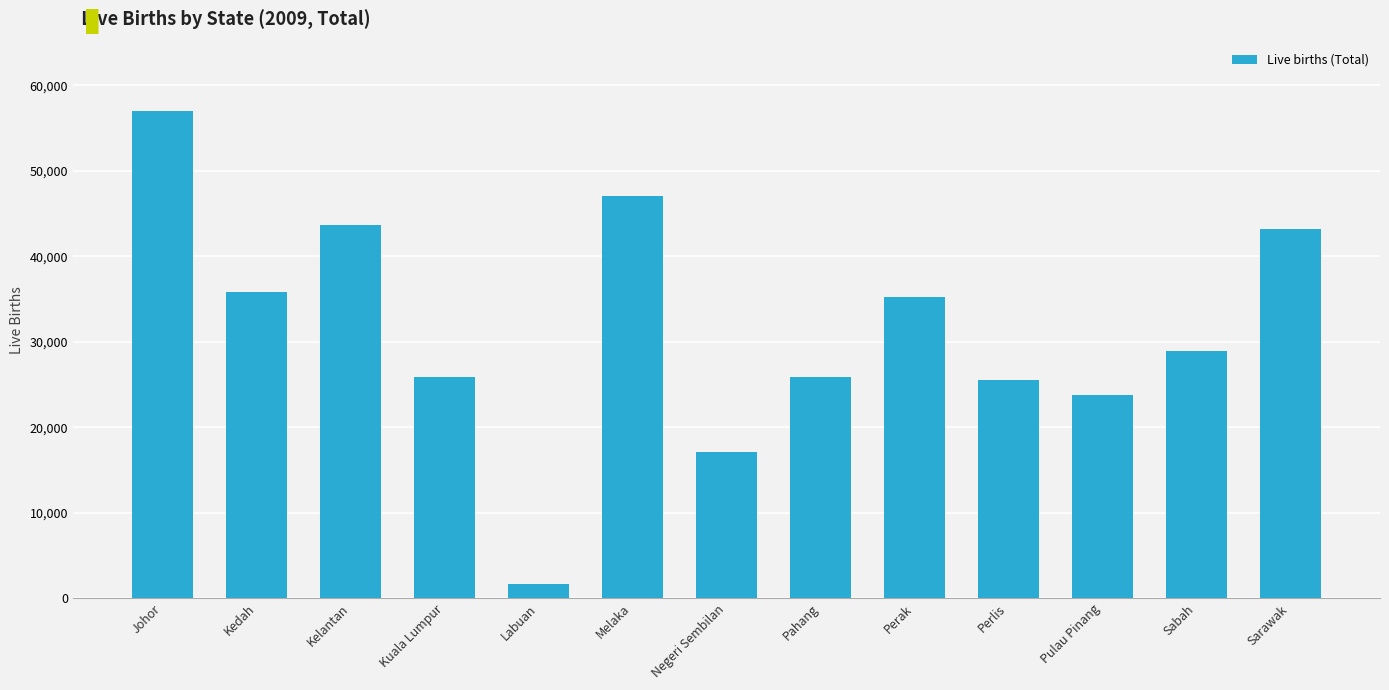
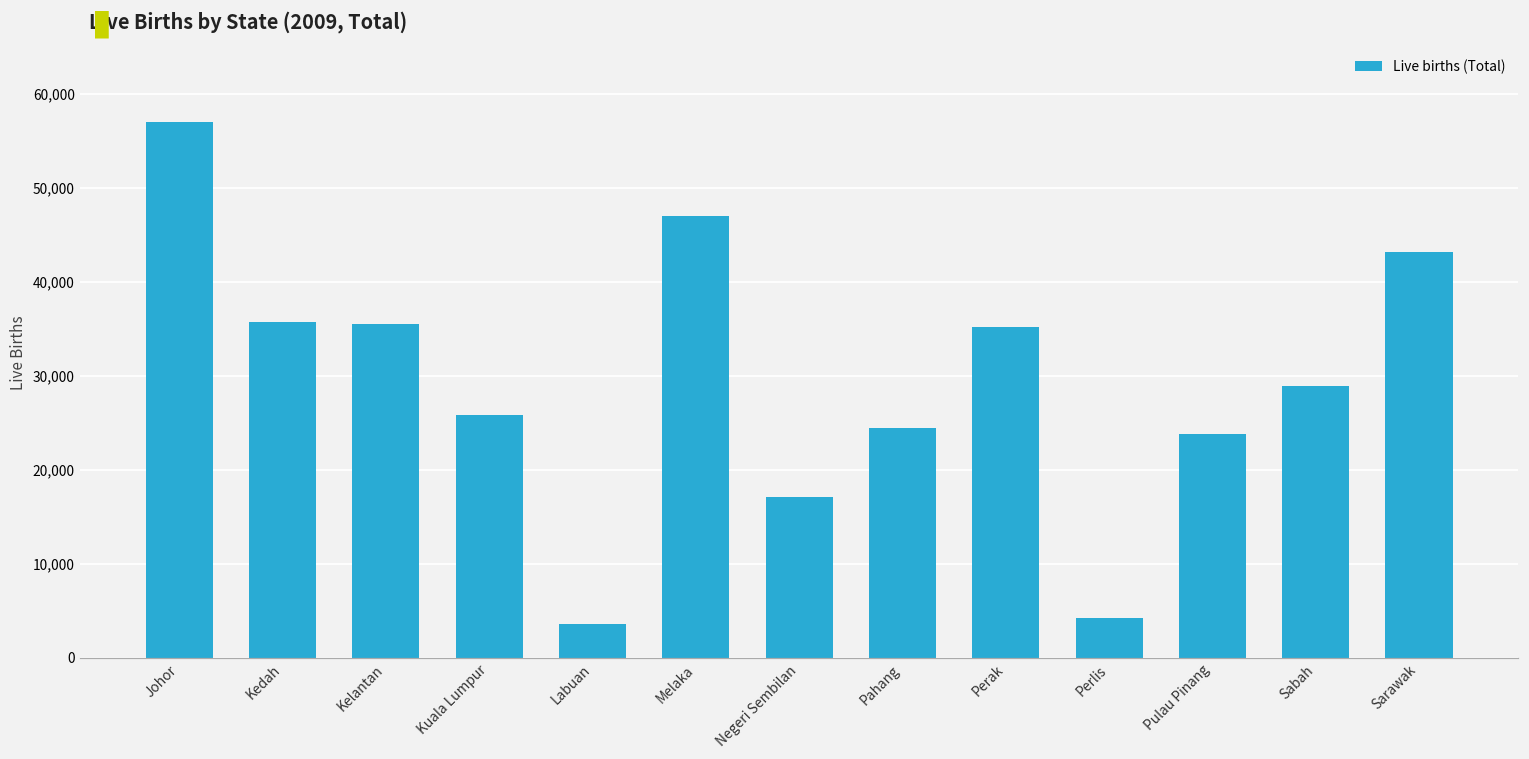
  {
    "Johor": "57,000",
    "Kedah": "36,000",
-   "Kelantan": "44,000",
+   "Kelantan": "36,000",
    "Kuala Lumpur": "26,000",
-   "Labuan": "2,000",
+   "Labuan": "4,000",
    "Melaka": "47,000",
    "Negeri Sembilan": "17,000",
-   "Pahang": "26,000",
+   "Pahang": "24,000",
    "Perak": "35,000",
-   "Perlis": "25,000",
+   "Perlis": "4,000",
    "Pulau Pinang": "24,000",
    "Sabah": "29,000",
    "Sarawak": "43,000"
  }
